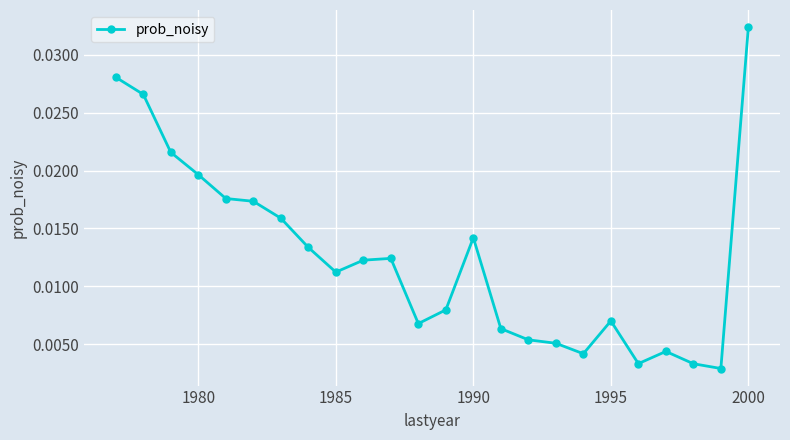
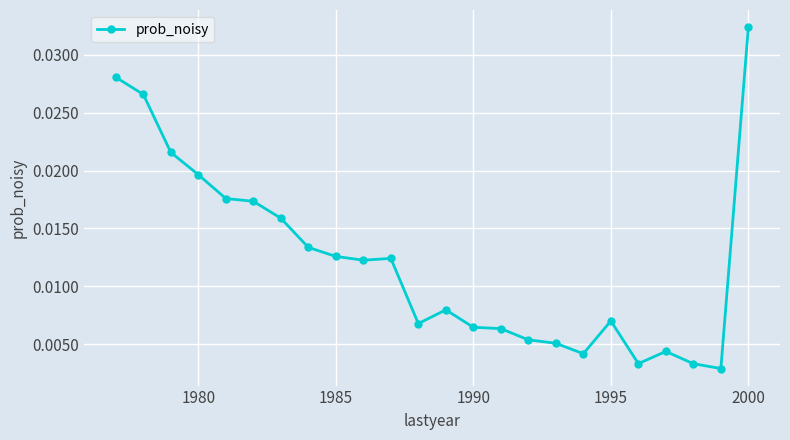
  {
    "1980": 0.0196,
-   "1985": 0.0112,
-   "1990": 0.0142,
+   "1985": 0.0126,
+   "1990": 0.0065,
    "1995": 0.0070,
    "2000": 0.0324
  }
